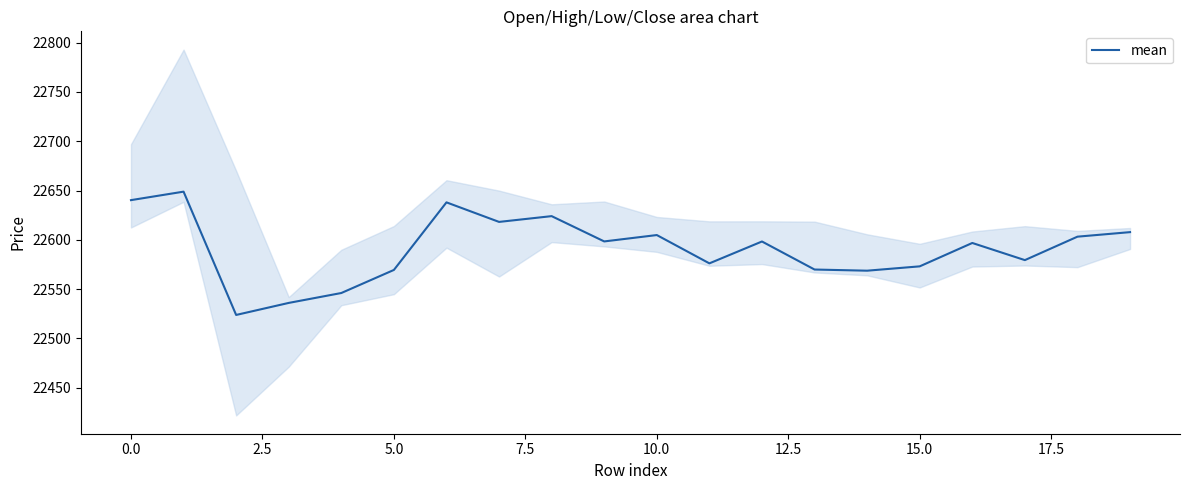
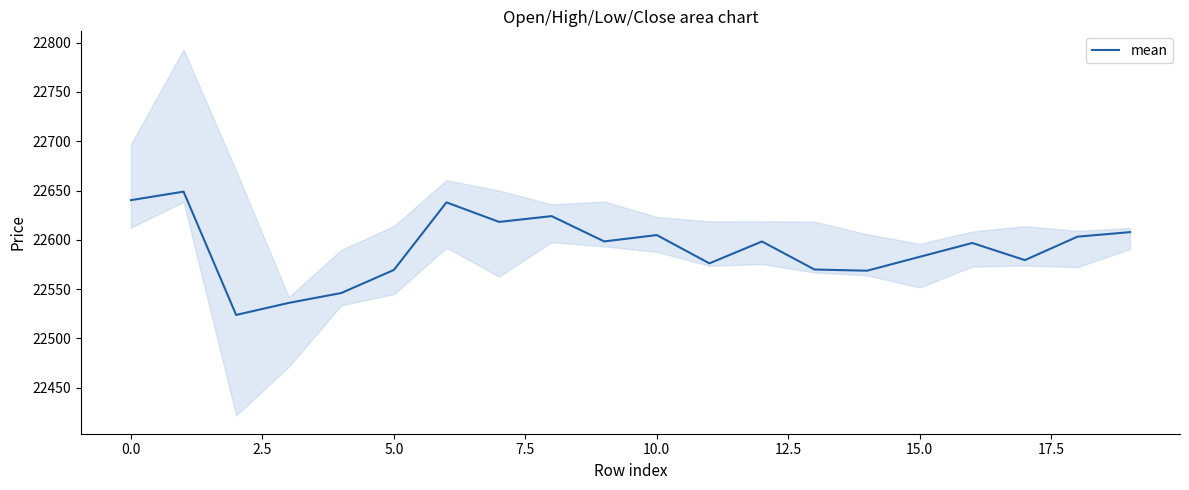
  {
    "mean": {
      "0.0": 22640,
      "5.0": 22570,
      "10.0": 22600,
-     "15.0": 22570
+     "15.0": 22580
    }
  }
